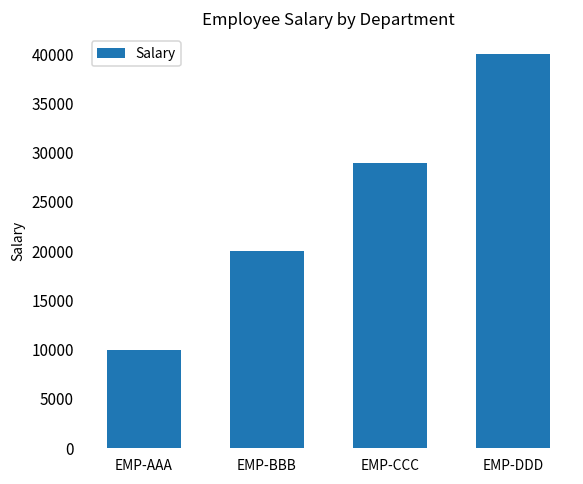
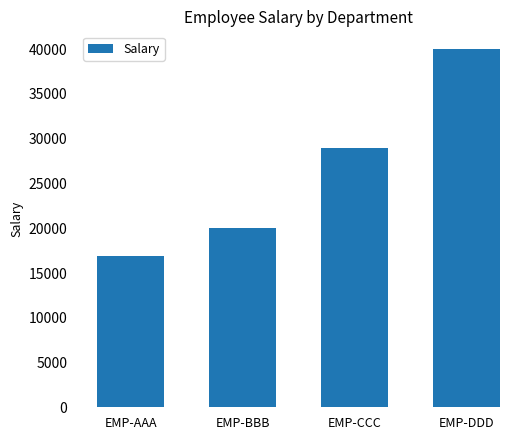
  {
-   "EMP-AAA": 10000,
+   "EMP-AAA": 17000,
    "EMP-BBB": 20000,
    "EMP-CCC": 29000,
    "EMP-DDD": 40000
  }
